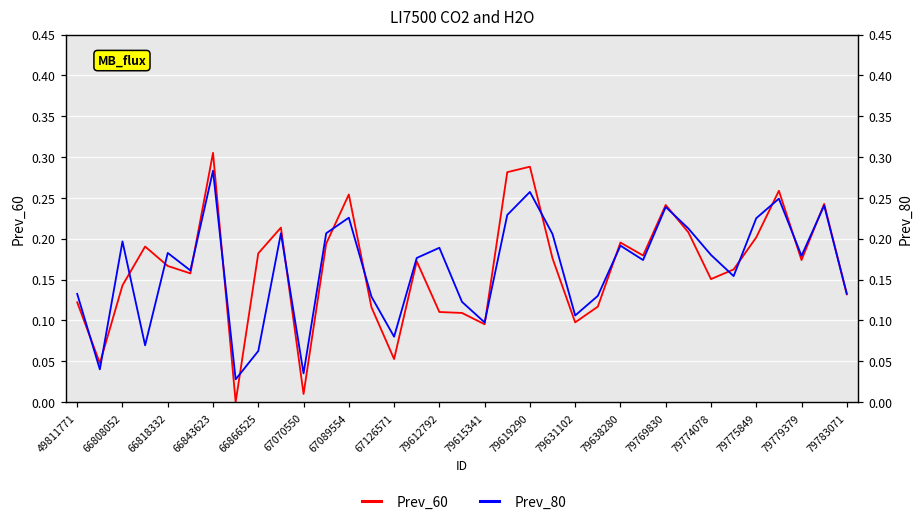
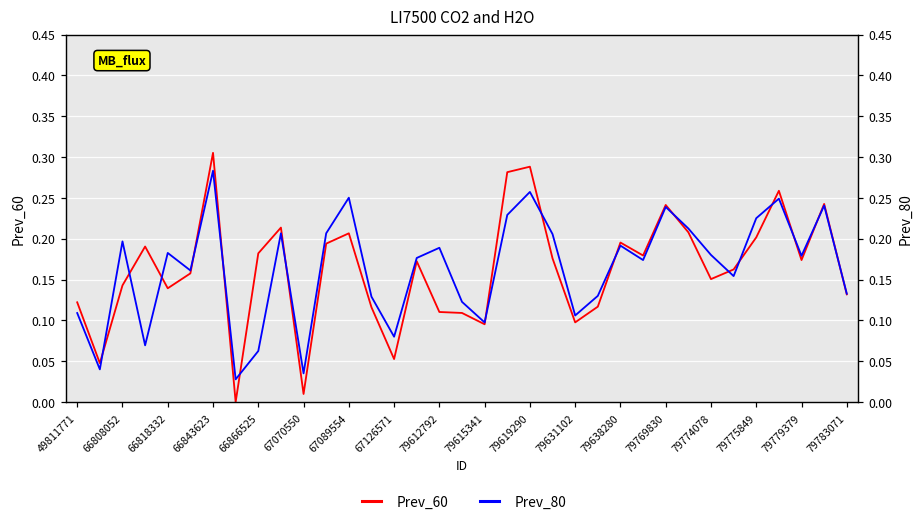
  {
    "Prev_60": {
      "49811771": 0.12,
      "66808052": 0.14,
-     "66818332": 0.17,
+     "66818332": 0.14,
      "66843623": 0.31,
      "66866525": 0.18,
      "67070550": 0.01,
-     "67089554": 0.25,
+     "67089554": 0.21,
      "67126571": 0.05,
      "79612792": 0.11,
      "79615341": 0.10,
      "79619290": 0.29,
      "79631102": 0.10,
      "79638280": 0.20,
      "79769830": 0.24,
      "79774078": 0.15,
      "79775849": 0.20,
      "79779379": 0.17,
      "79783071": 0.13
    },
    "Prev_80": {
-     "49811771": 0.13,
+     "49811771": 0.11,
      "66808052": 0.20,
      "66818332": 0.18,
      "66843623": 0.28,
      "66866525": 0.06,
      "67070550": 0.04,
-     "67089554": 0.23,
+     "67089554": 0.25,
      "67126571": 0.08,
      "79612792": 0.19,
      "79615341": 0.10,
      "79619290": 0.26,
      "79631102": 0.11,
      "79638280": 0.19,
      "79769830": 0.24,
      "79774078": 0.18,
      "79775849": 0.23,
      "79779379": 0.18,
      "79783071": 0.13
    }
  }
